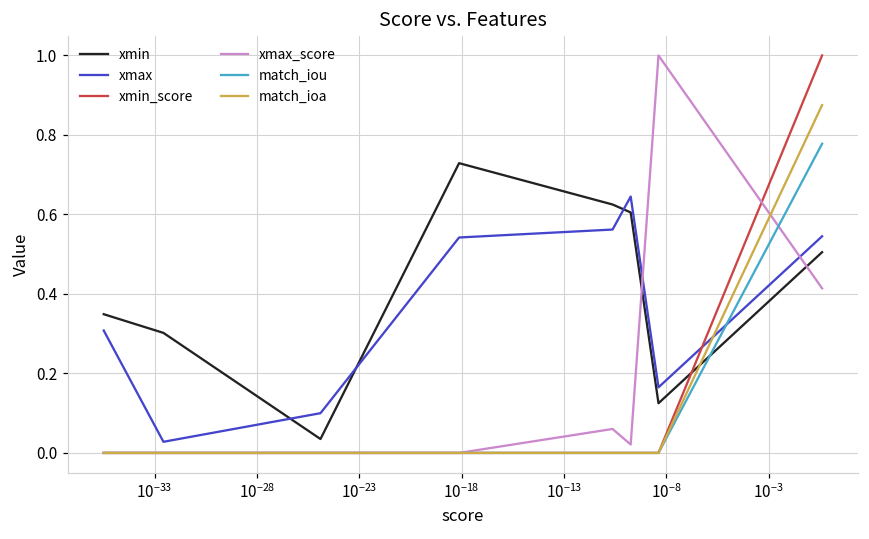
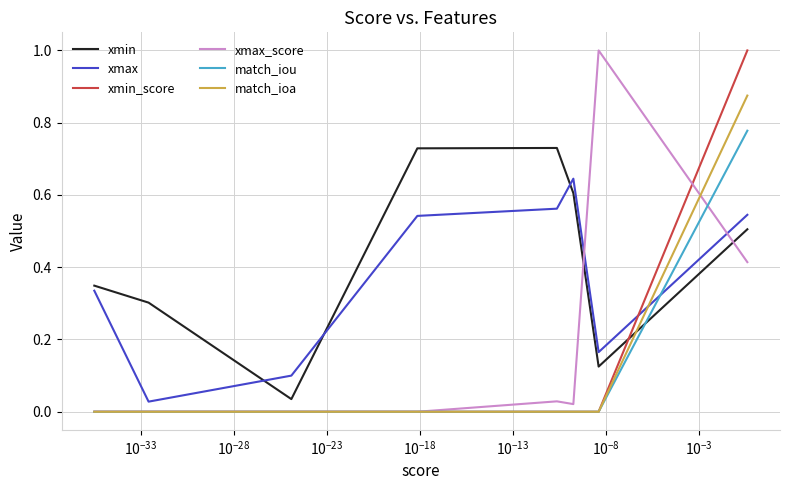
  {
    "xmin": {
      "10^-43": 0.35,
      "10^-33": 0.30,
      "10^-28": 0.04,
      "10^-18": 0.73,
-     "10^-13": 0.63
+     "10^-13": 0.73
    },
    "xmax": {
-     "10^-43": 0.31,
+     "10^-43": 0.34,
      "10^-33": 0.03,
      "10^-28": 0.10,
      "10^-18": 0.54,
      "10^-13": 0.56
    },
    "xmax_score": {
-     "10^-13": 0.06
+     "10^-13": 0.03
    }
  }
